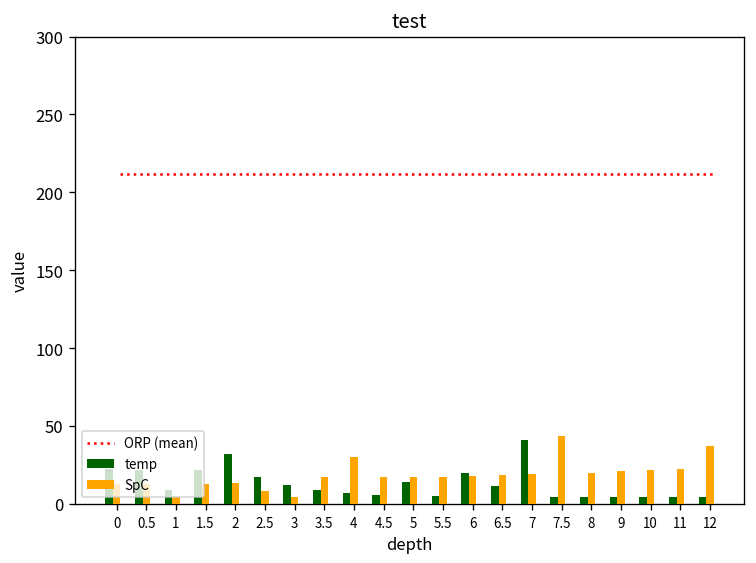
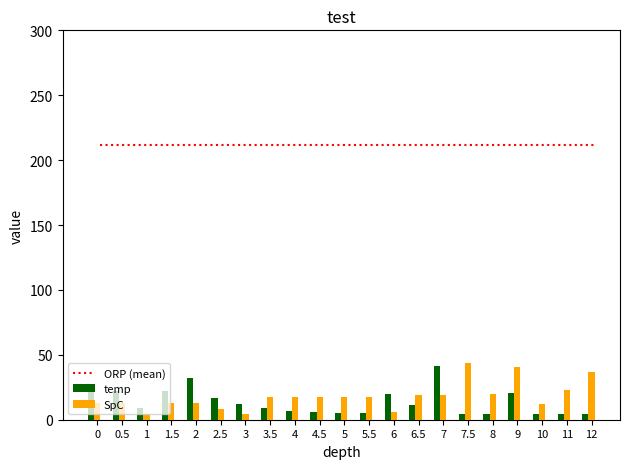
  {
    "temp": {
      "2": 32,
      "2.5": 17,
      "3": 12,
      "3.5": 9,
      "4": 7,
      "4.5": 6,
-     "5": 14,
+     "5": 5,
      "5.5": 5,
      "6": 20,
      "6.5": 12,
      "7": 41,
      "7.5": 4,
      "8": 4,
-     "9": 4,
+     "9": 21,
      "10": 4,
      "11": 4,
      "12": 4
    },
    "SpC": {
      "1.5": 13,
      "2": 13,
      "2.5": 8,
      "3": 5,
      "3.5": 18,
-     "4": 30,
+     "4": 18,
      "4.5": 17,
      "5": 17,
      "5.5": 17,
-     "6": 18,
+     "6": 6,
      "6.5": 19,
      "7": 19,
      "7.5": 44,
      "8": 20,
-     "9": 21,
-     "10": 22,
+     "9": 41,
+     "10": 12,
      "11": 23,
      "12": 37
    }
  }
